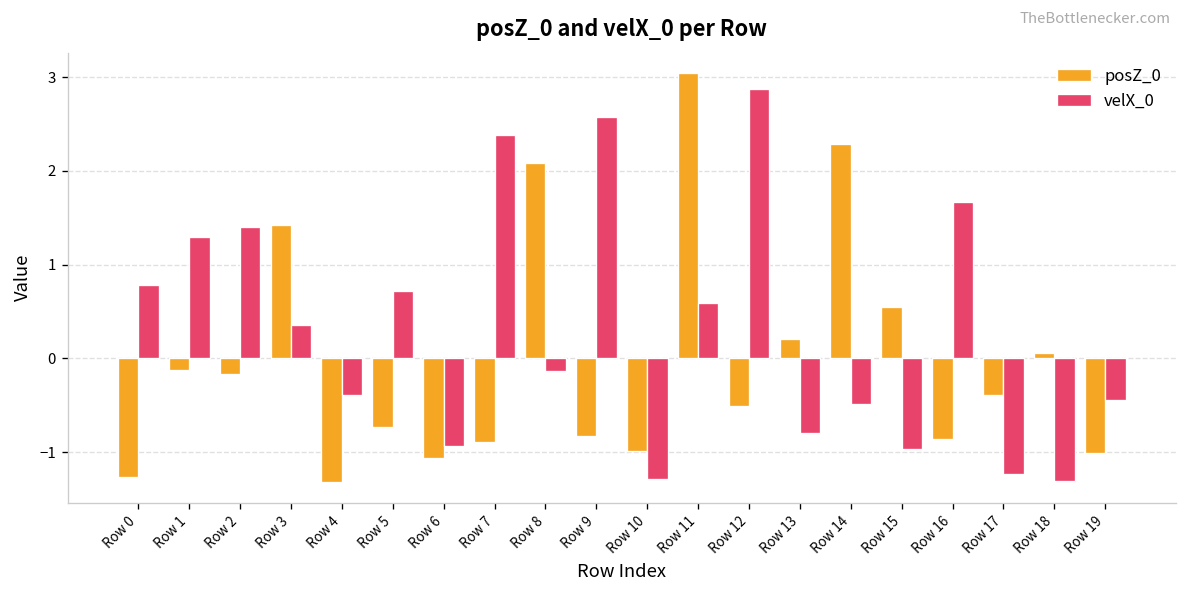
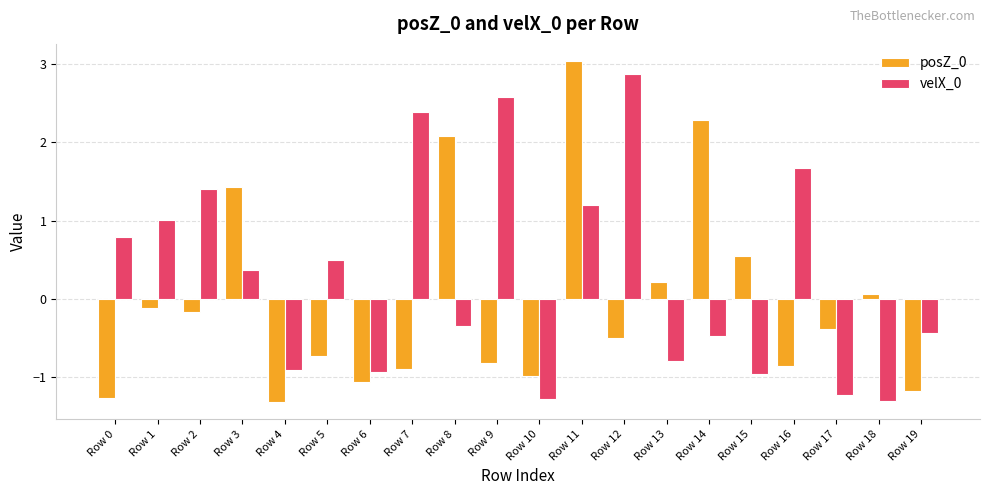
  {
    "posZ_0": {
      "Row 0": -1.3,
      "Row 1": -0.1,
      "Row 2": -0.2,
      "Row 3": 1.4,
      "Row 4": -1.3,
      "Row 5": -0.7,
      "Row 6": -1.1,
      "Row 7": -0.9,
      "Row 8": 2.1,
      "Row 9": -0.8,
      "Row 10": -1.0,
      "Row 11": 3.0,
      "Row 12": -0.5,
      "Row 13": 0.2,
      "Row 14": 2.3,
      "Row 15": 0.6,
      "Row 16": -0.9,
      "Row 17": -0.4,
      "Row 18": 0.1,
-     "Row 19": -1.0
+     "Row 19": -1.2
    },
    "velX_0": {
      "Row 0": 0.8,
-     "Row 1": 1.3,
+     "Row 1": 1.0,
      "Row 2": 1.4,
      "Row 3": 0.4,
-     "Row 4": -0.4,
-     "Row 5": 0.7,
+     "Row 4": -0.9,
+     "Row 5": 0.5,
      "Row 6": -0.9,
      "Row 7": 2.4,
-     "Row 8": -0.1,
+     "Row 8": -0.3,
      "Row 9": 2.6,
      "Row 10": -1.3,
-     "Row 11": 0.6,
+     "Row 11": 1.2,
      "Row 12": 2.9,
      "Row 13": -0.8,
      "Row 14": -0.5,
      "Row 15": -1.0,
      "Row 16": 1.7,
      "Row 17": -1.2,
      "Row 18": -1.3,
      "Row 19": -0.4
    }
  }
